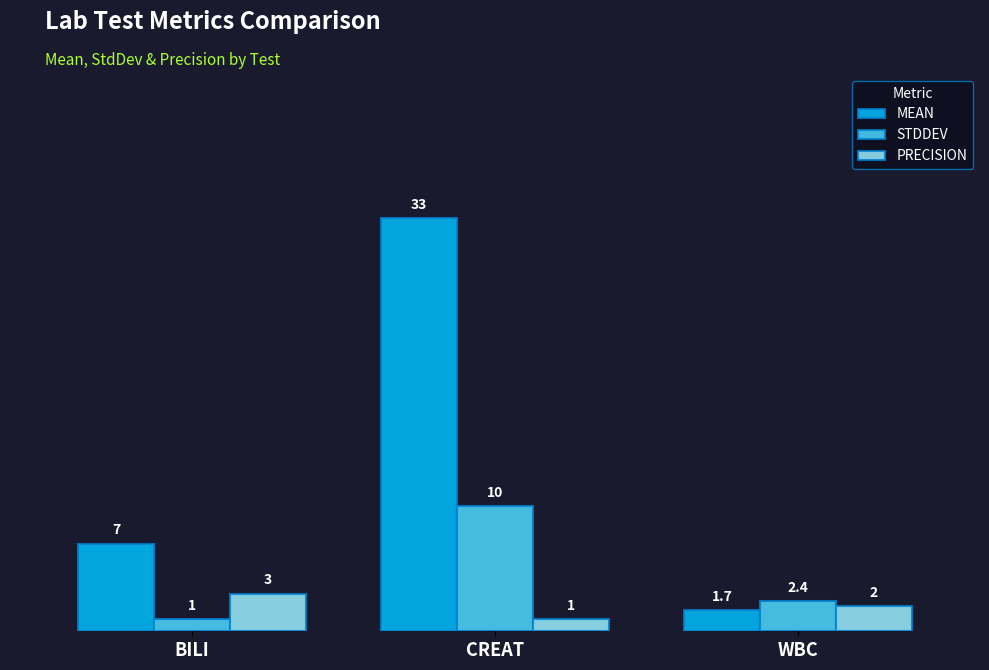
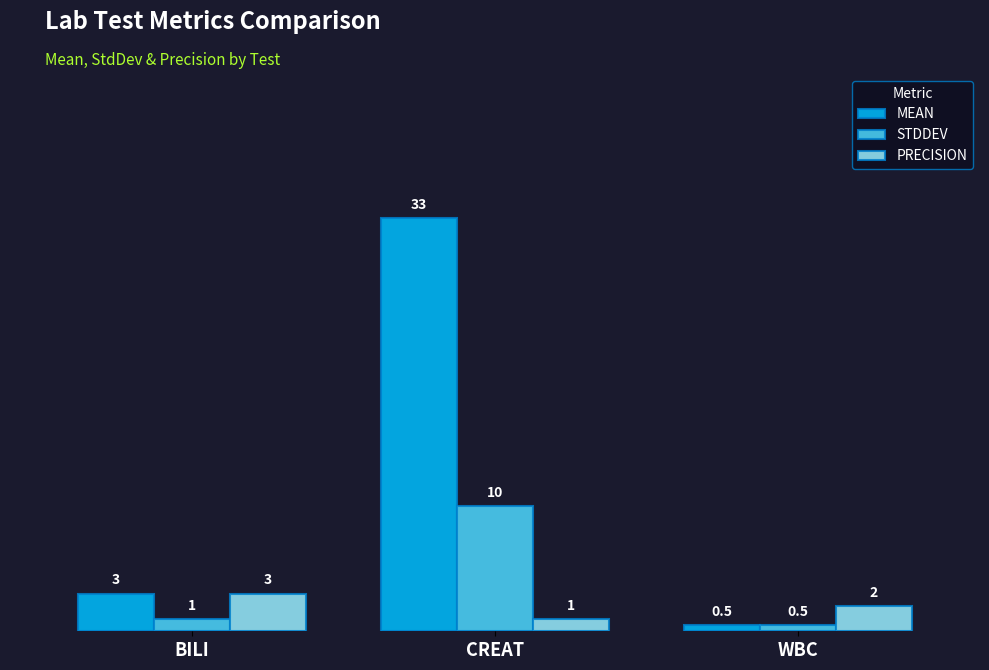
  {
    "MEAN": {
-     "BILI": 7,
+     "BILI": 3,
      "CREAT": 33,
-     "WBC": 1.7
+     "WBC": 0.5
    },
    "STDDEV": {
      "BILI": 1,
      "CREAT": 10,
-     "WBC": 2.4
+     "WBC": 0.5
    },
    "PRECISION": {
      "BILI": 3,
      "CREAT": 1,
      "WBC": 2
    }
  }
